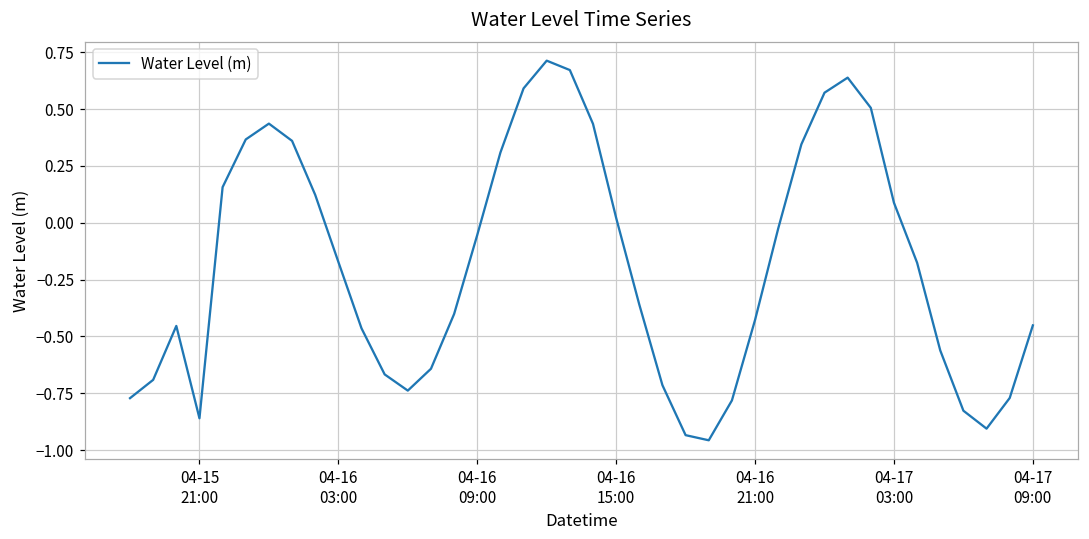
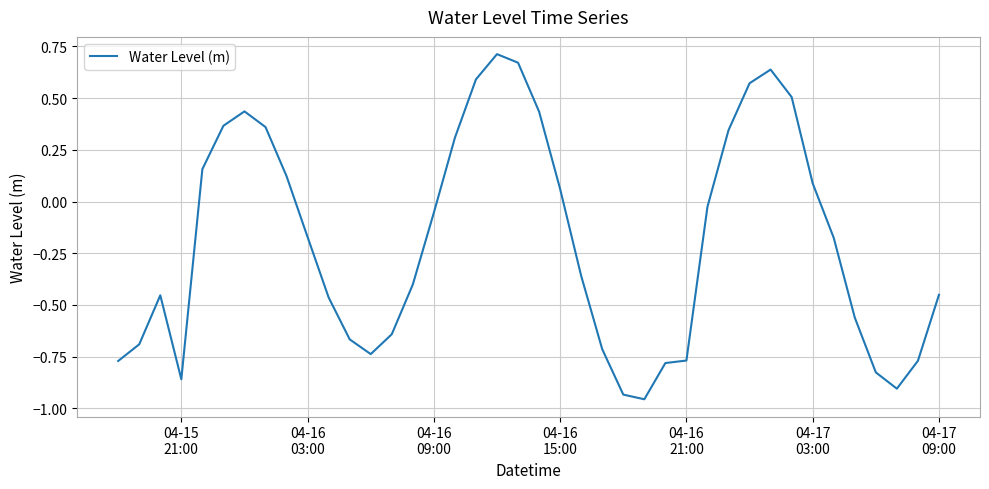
  {
    "04-15 21:00": -0.86,
    "04-16 03:00": -0.17,
    "04-16 09:00": -0.05,
-   "04-16 15:00": 0.02,
-   "04-16 21:00": -0.43,
+   "04-16 15:00": 0.06,
+   "04-16 21:00": -0.77,
    "04-17 03:00": 0.09,
    "04-17 09:00": -0.45
  }
